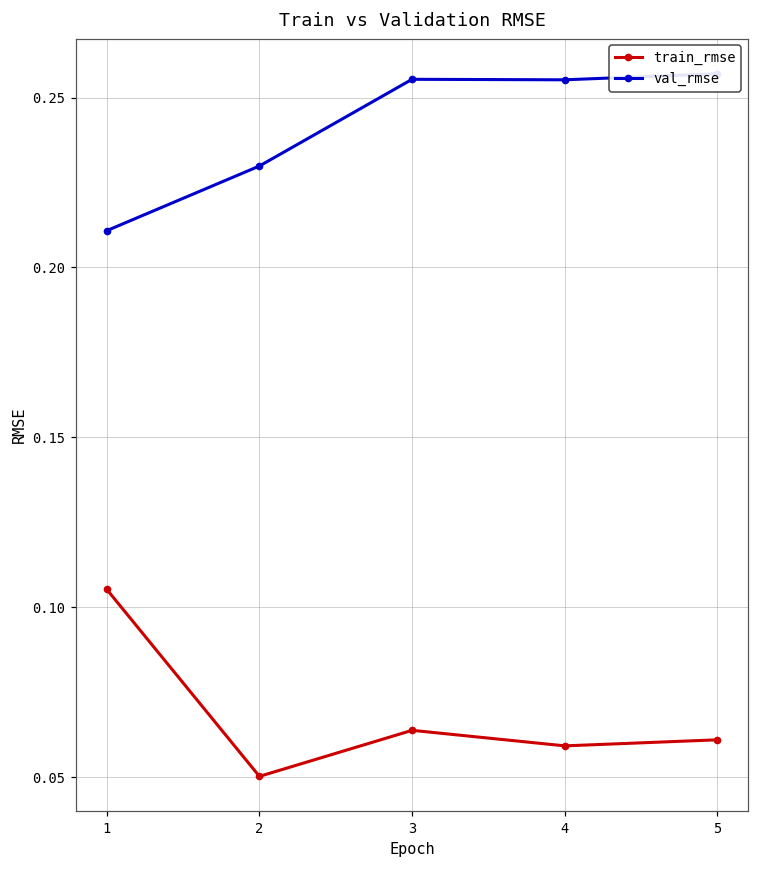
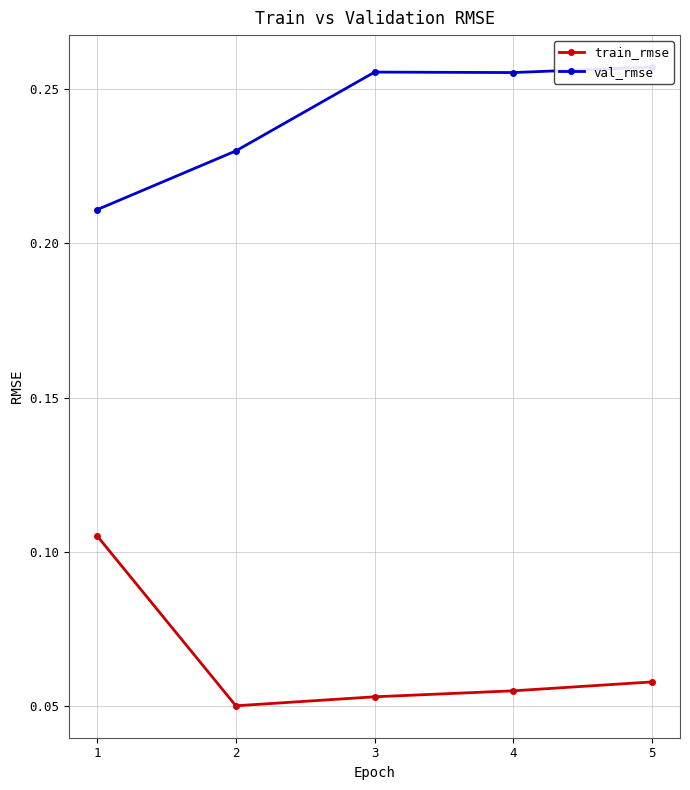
  {
    "train_rmse": {
      "1": 0.105,
      "2": 0.050,
-     "3": 0.064,
-     "4": 0.059,
-     "5": 0.061
+     "3": 0.053,
+     "4": 0.055,
+     "5": 0.058
    },
    "val_rmse": {
      "1": 0.211,
      "2": 0.230,
      "3": 0.255,
      "4": 0.255
    }
  }
